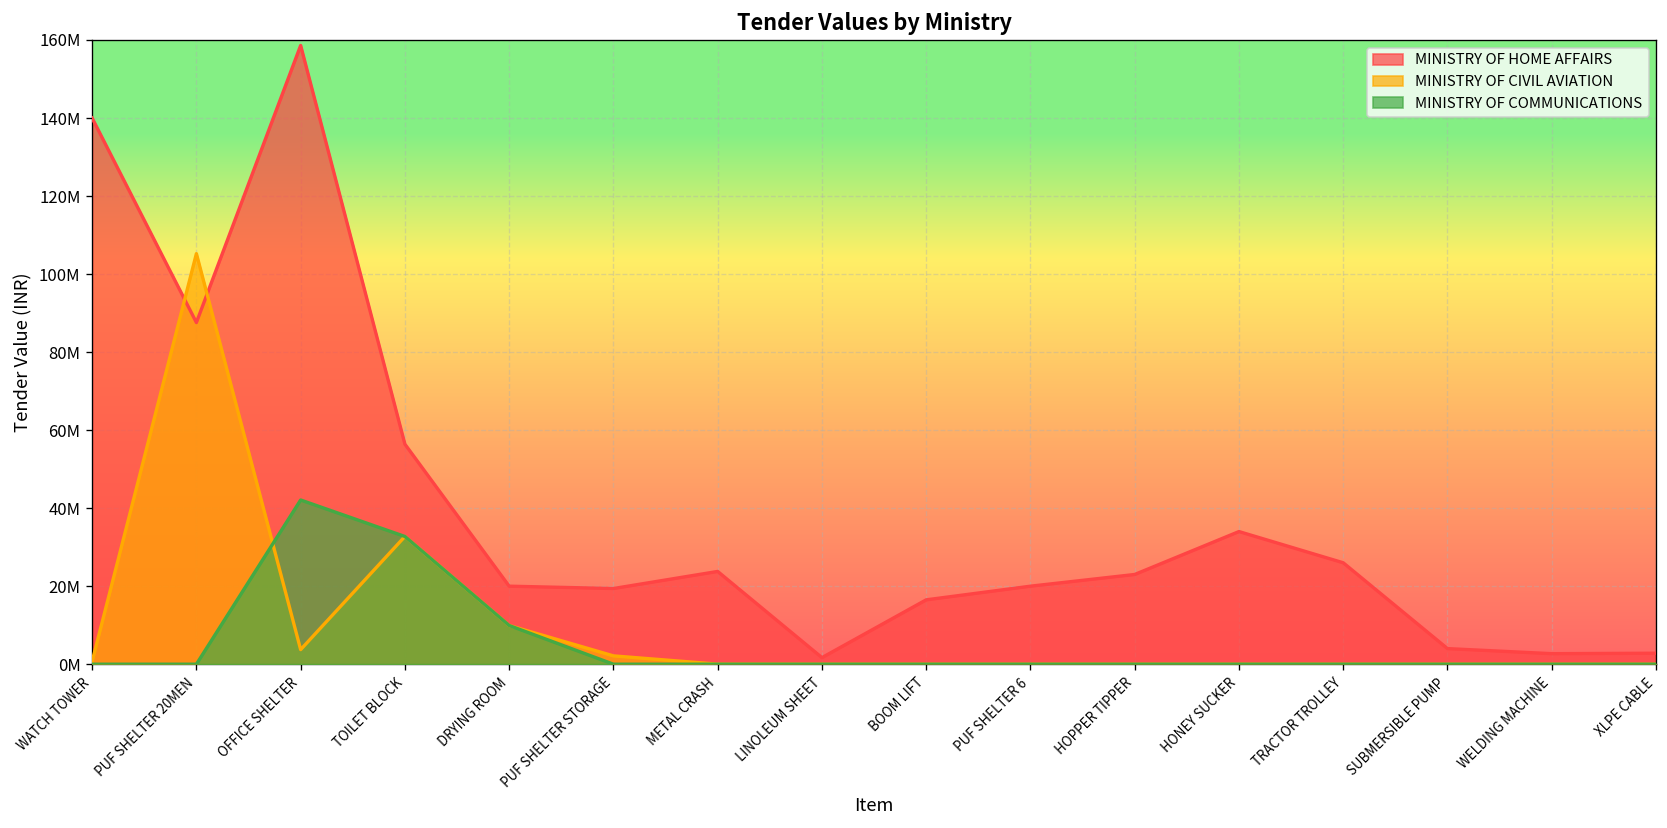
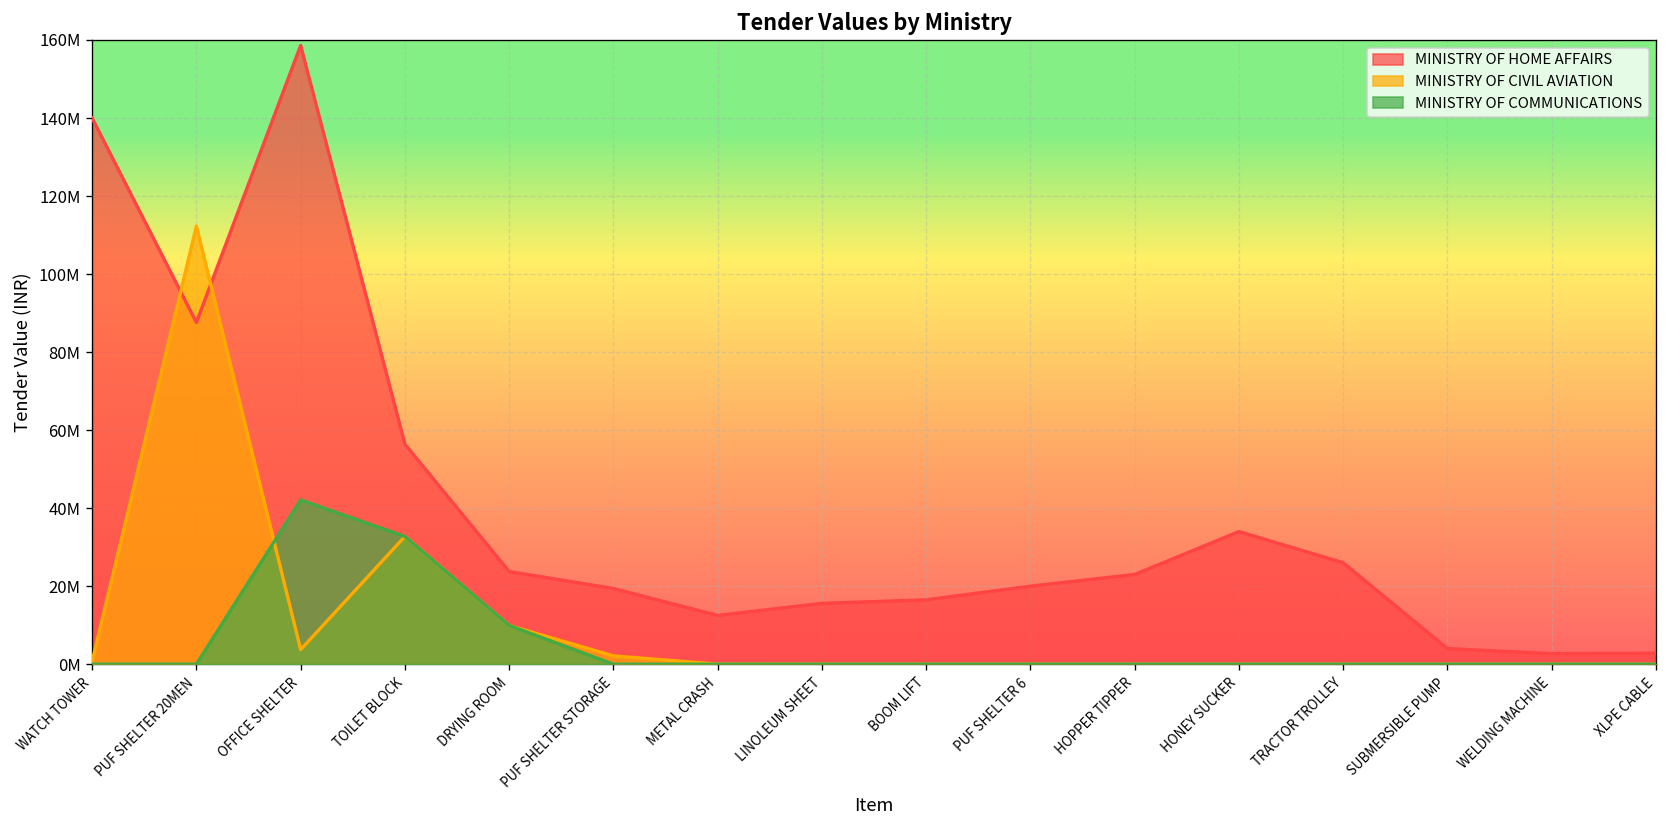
  {
    "MINISTRY OF HOME AFFAIRS": {
      "WATCH TOWER": 140000000,
      "PUF SHELTER 20MEN": 88000000,
      "OFFICE SHELTER": 159000000,
      "TOILET BLOCK": 56000000,
-     "DRYING ROOM": 20000000,
+     "DRYING ROOM": 24000000,
      "PUF SHELTER STORAGE": 19000000,
-     "METAL CRASH": 24000000,
-     "LINOLEUM SHEET": 2000000,
+     "METAL CRASH": 13000000,
+     "LINOLEUM SHEET": 16000000,
      "BOOM LIFT": 17000000,
      "PUF SHELTER 6": 20000000,
      "HOPPER TIPPER": 23000000,
      "HONEY SUCKER": 34000000,
      "TRACTOR TROLLEY": 26000000,
      "SUBMERSIBLE PUMP": 4000000,
      "WELDING MACHINE": 3000000,
      "XLPE CABLE": 3000000
    },
    "MINISTRY OF CIVIL AVIATION": {
-     "PUF SHELTER 20MEN": 105000000,
+     "PUF SHELTER 20MEN": 112000000,
      "OFFICE SHELTER": 4000000,
      "PUF SHELTER STORAGE": 2000000
    },
    "MINISTRY OF COMMUNICATIONS": {
      "PUF SHELTER 20MEN": 0,
      "OFFICE SHELTER": 42000000,
      "PUF SHELTER STORAGE": 0
    }
  }
